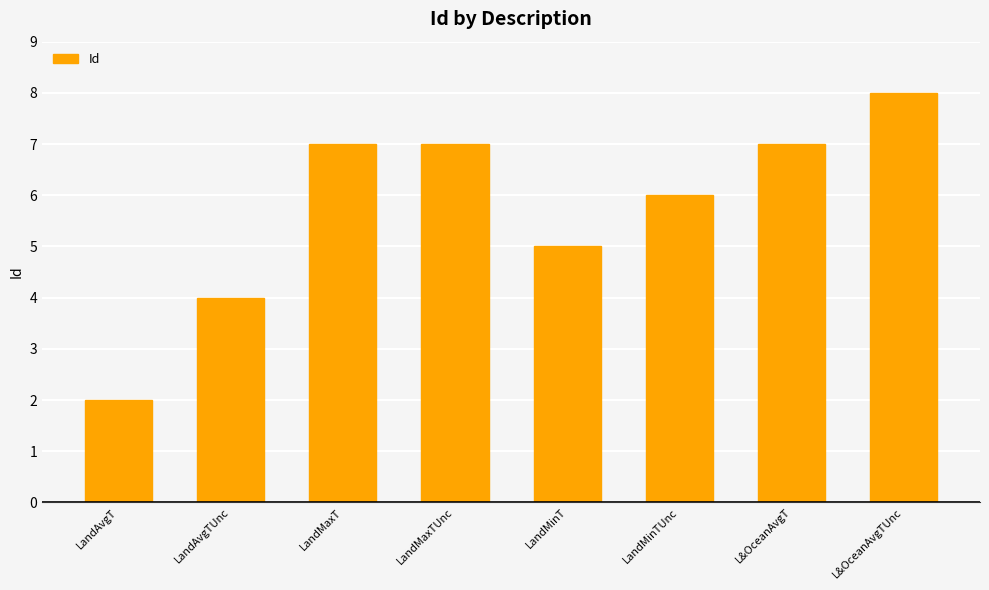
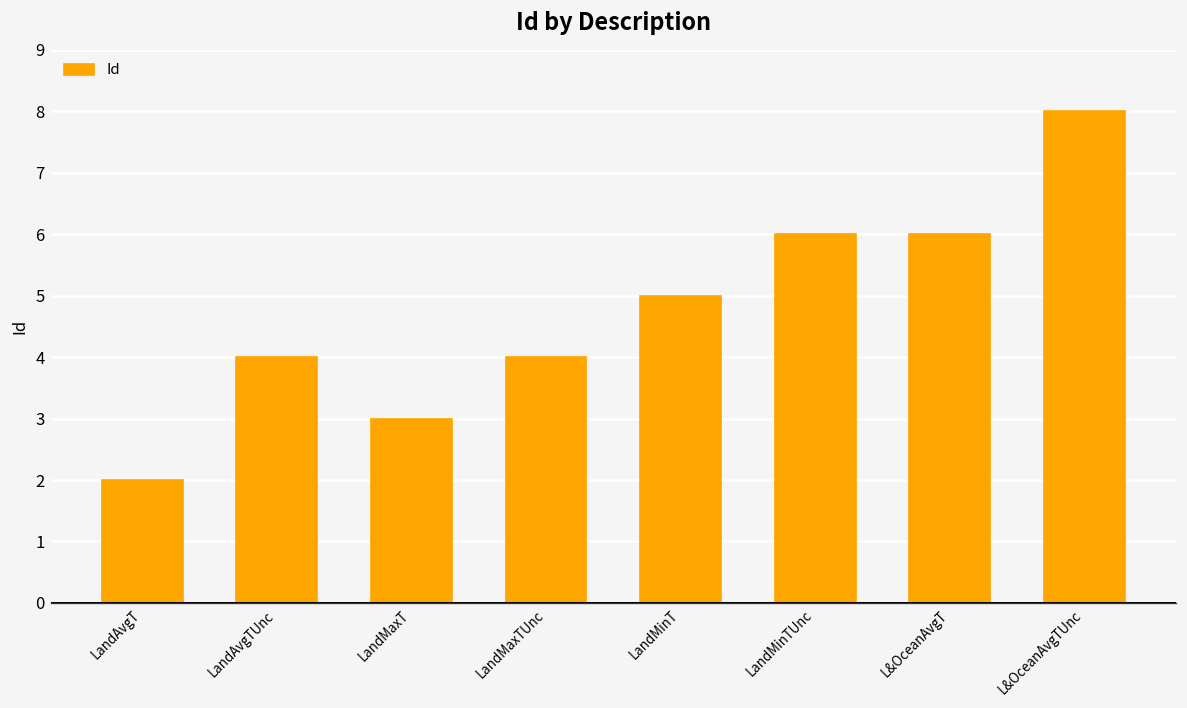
  {
    "LandAvgT": 2,
    "LandAvgTUnc": 4,
-   "LandMaxT": 7,
-   "LandMaxTUnc": 7,
+   "LandMaxT": 3,
+   "LandMaxTUnc": 4,
    "LandMinT": 5,
    "LandMinTUnc": 6,
-   "L&OceanAvgT": 7,
+   "L&OceanAvgT": 6,
    "L&OceanAvgTUnc": 8
  }
